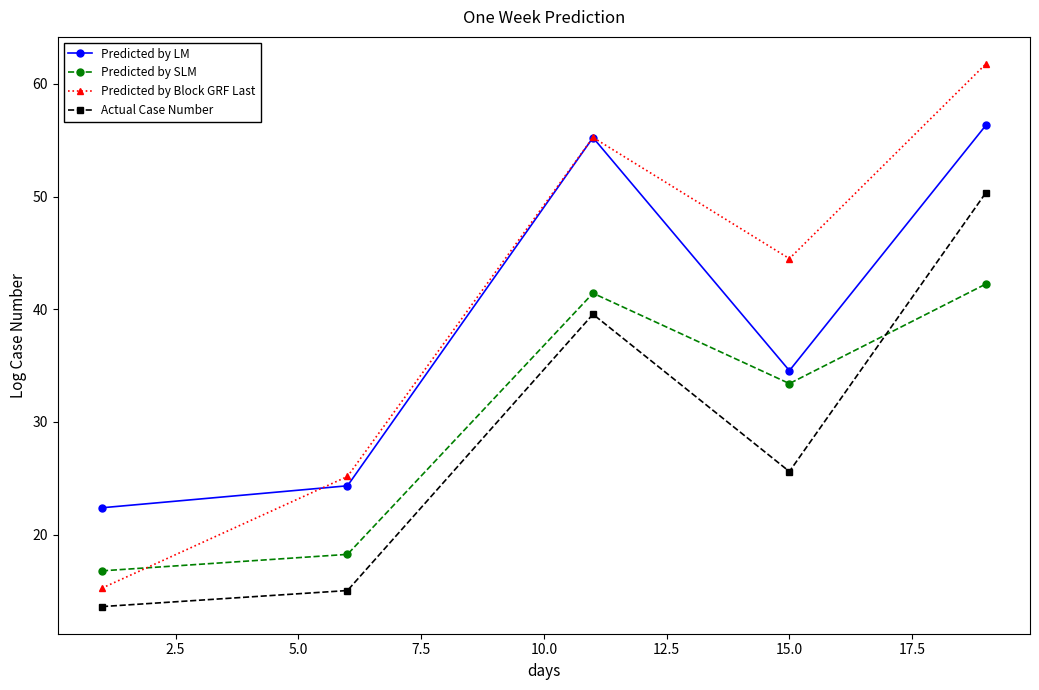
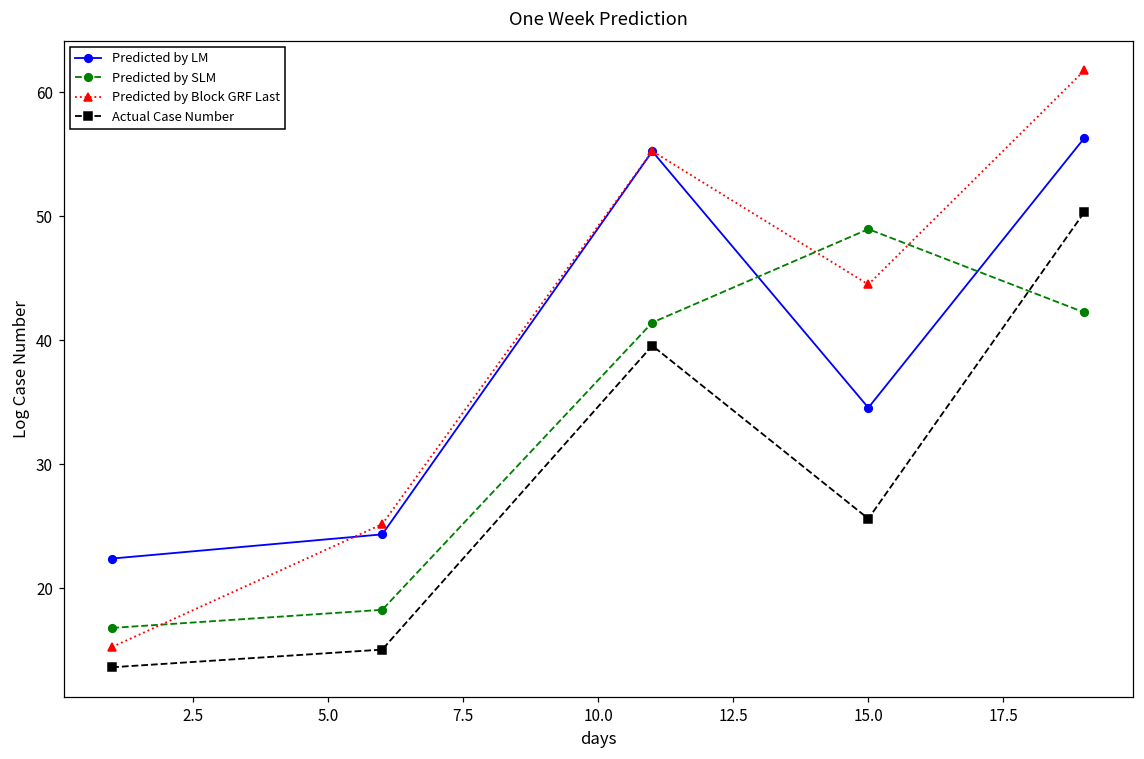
  {
    "Predicted by LM": {
      "15.0": 34.6
    },
    "Predicted by SLM": {
-     "15.0": 33.4
+     "15.0": 49.0
    },
    "Predicted by Block GRF Last": {
      "15.0": 44.5
    },
    "Actual Case Number": {
      "15.0": 25.6
    }
  }
